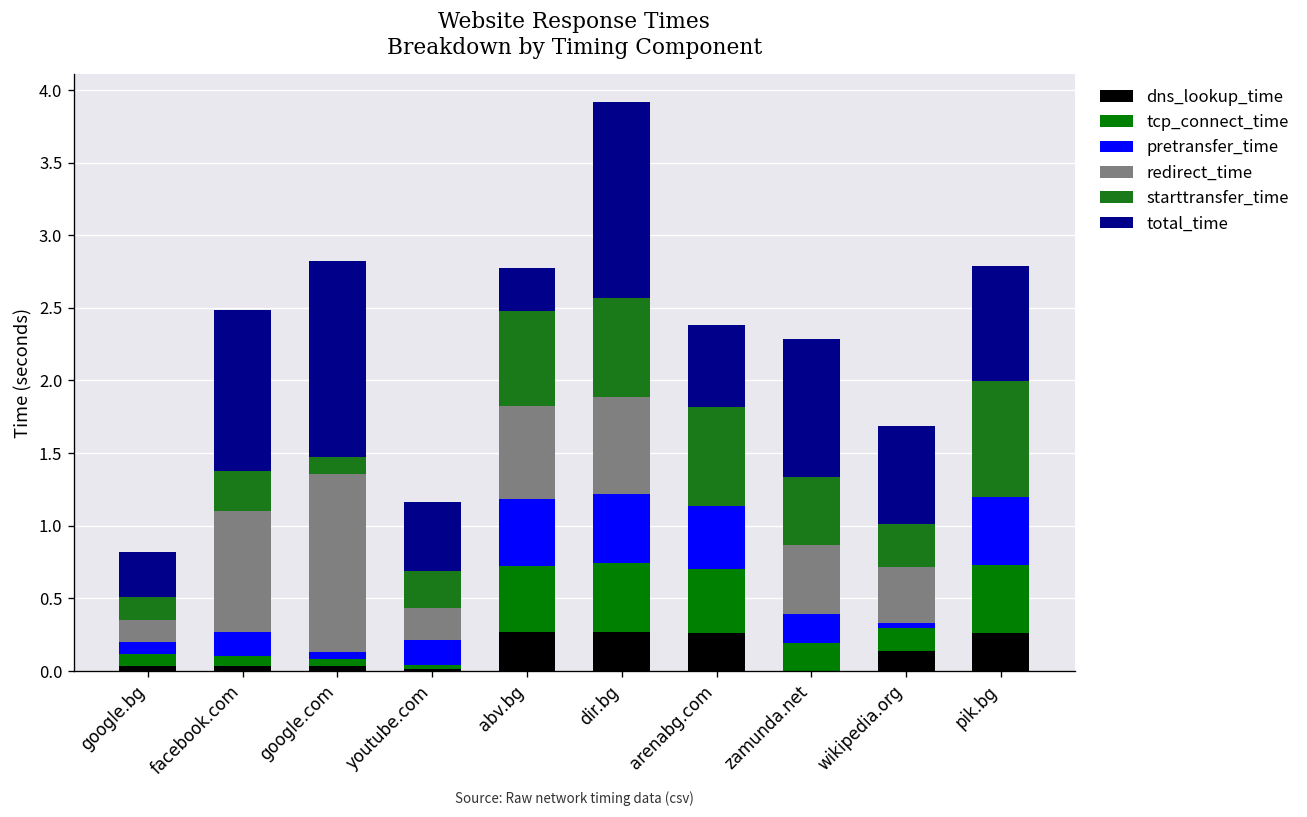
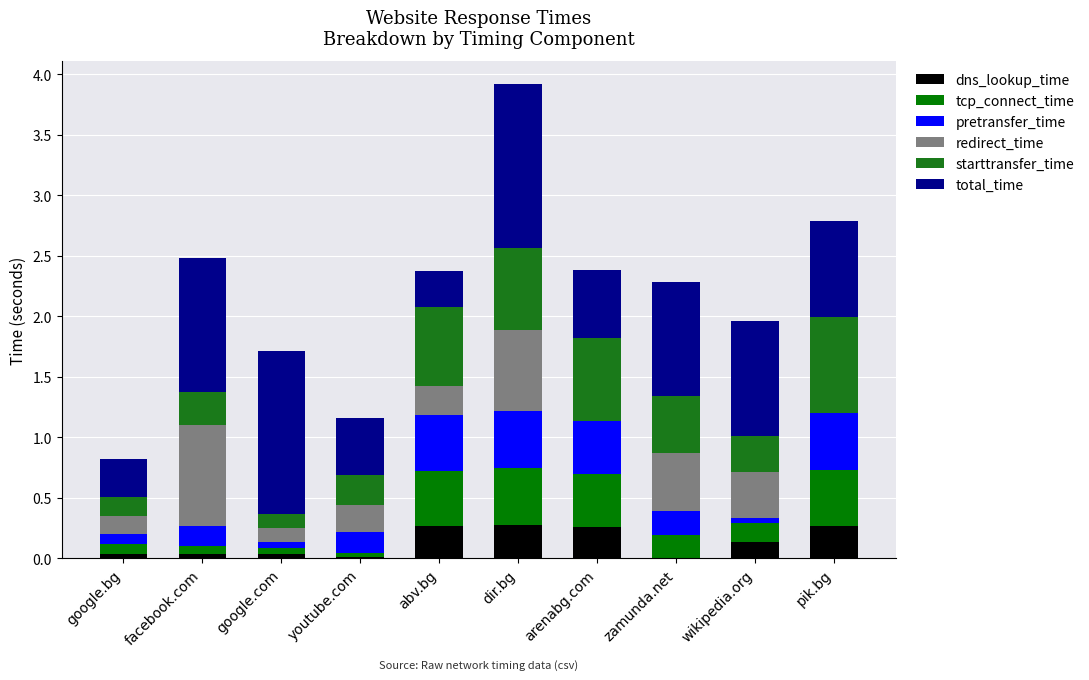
  {
    "dns_lookup_time": {
      "google.bg": 0.04,
      "facebook.com": 0.04,
      "google.com": 0.03,
      "abv.bg": 0.27,
      "dir.bg": 0.27,
      "arenabg.com": 0.26,
      "zamunda.net": 0.00,
      "wikipedia.org": 0.14,
      "pik.bg": 0.27
    },
    "pretransfer_time": {
      "google.bg": 0.08,
      "facebook.com": 0.16,
      "google.com": 0.05,
      "youtube.com": 0.17,
      "abv.bg": 0.46,
      "dir.bg": 0.47,
      "arenabg.com": 0.44,
      "zamunda.net": 0.20,
      "wikipedia.org": 0.04,
      "pik.bg": 0.47
    },
    "redirect_time": {
      "google.bg": 0.15,
      "facebook.com": 0.83,
-     "google.com": 1.22,
+     "google.com": 0.11,
      "youtube.com": 0.22,
-     "abv.bg": 0.65,
+     "abv.bg": 0.24,
      "dir.bg": 0.67,
      "arenabg.com": 0.00,
      "zamunda.net": 0.48,
      "wikipedia.org": 0.38,
      "pik.bg": 0.00
    },
    "total_time": {
      "google.bg": 0.31,
      "facebook.com": 1.11,
      "google.com": 1.35,
      "youtube.com": 0.47,
      "abv.bg": 0.30,
      "dir.bg": 1.35,
      "arenabg.com": 0.56,
      "zamunda.net": 0.95,
-     "wikipedia.org": 0.68,
+     "wikipedia.org": 0.95,
      "pik.bg": 0.79
    }
  }
